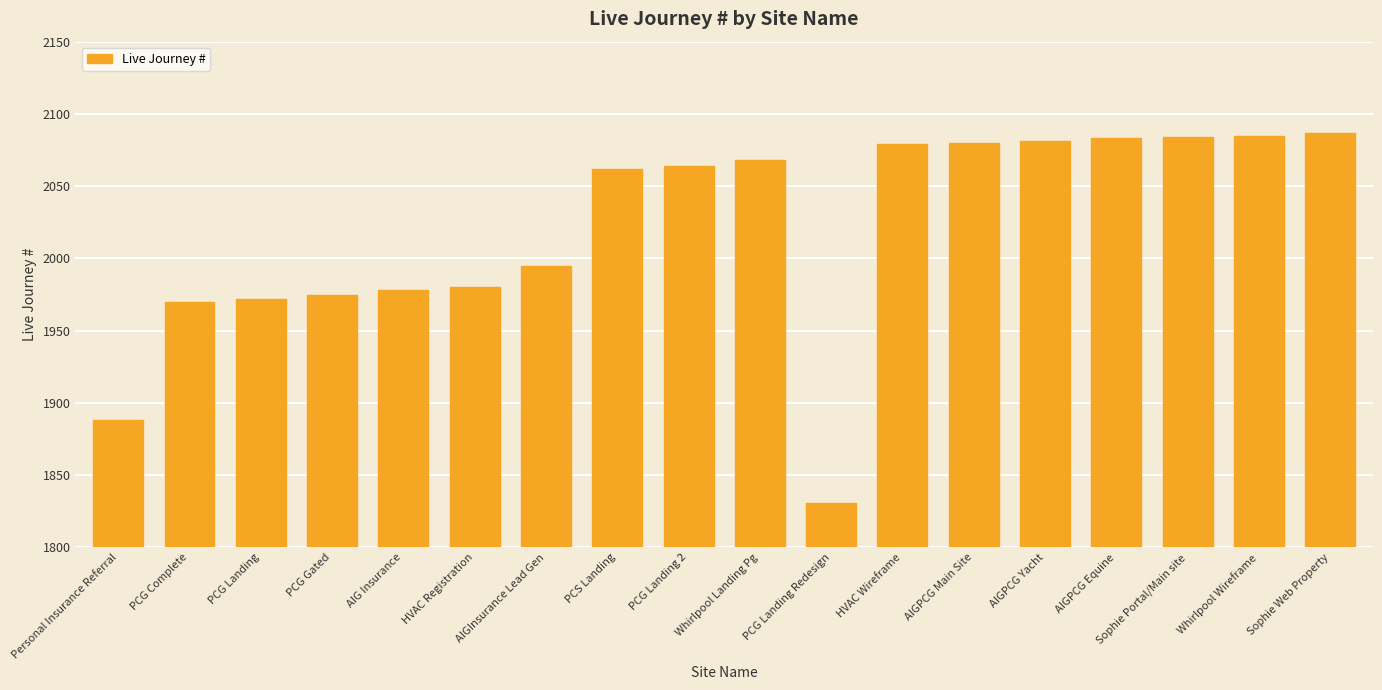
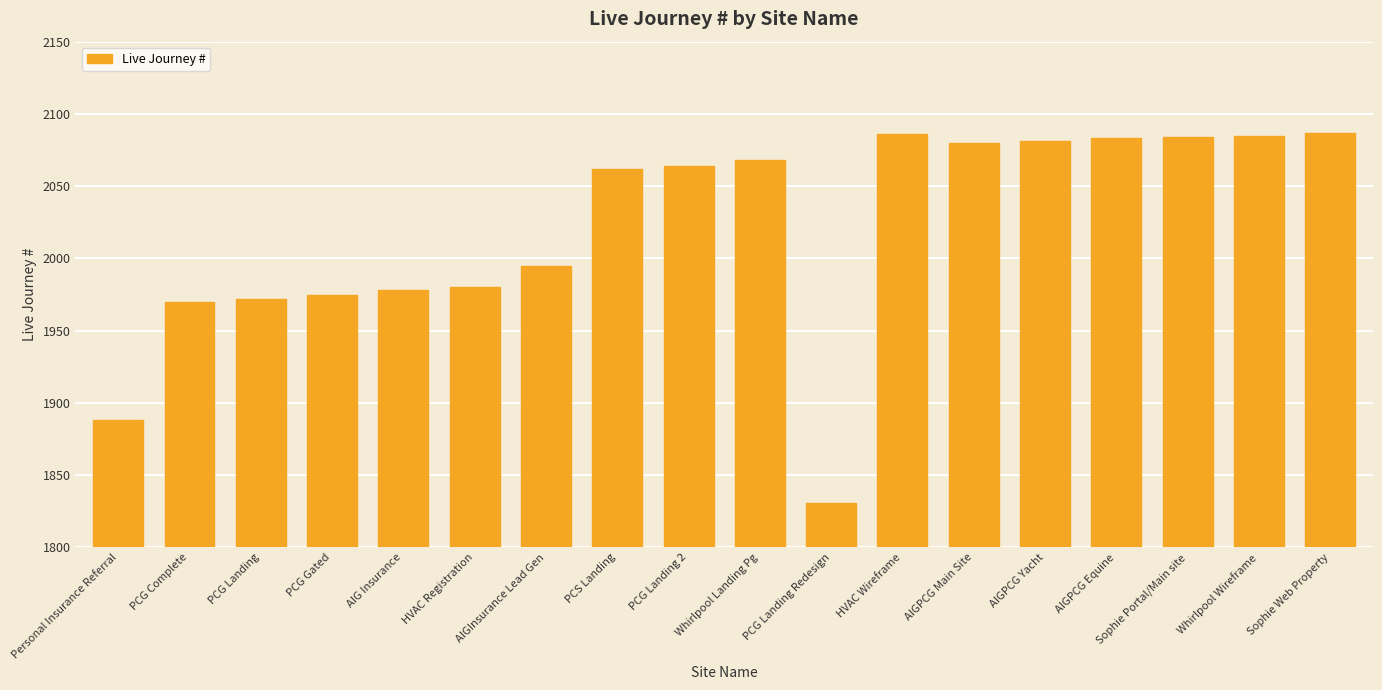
  {
    "Personal Insurance Referral": 1888,
    "PCG Complete": 1970,
    "PCG Landing": 1972,
    "PCG Gated": 1975,
    "AIG Insurance": 1978,
    "HVAC Registration": 1980,
    "AIGInsurance Lead Gen": 1995,
    "PCS Landing": 2062,
    "PCG Landing 2": 2064,
    "Whirlpool Landing Pg": 2068,
    "PCG Landing Redesign": 1831,
-   "HVAC Wireframe": 2079,
+   "HVAC Wireframe": 2086,
    "AIGPCG Main Site": 2080,
    "AIGPCG Yacht": 2081,
    "AIGPCG Equine": 2083,
    "Sophie Portal/Main site": 2084,
    "Whirlpool Wireframe": 2085,
    "Sophie Web Property": 2087
  }
